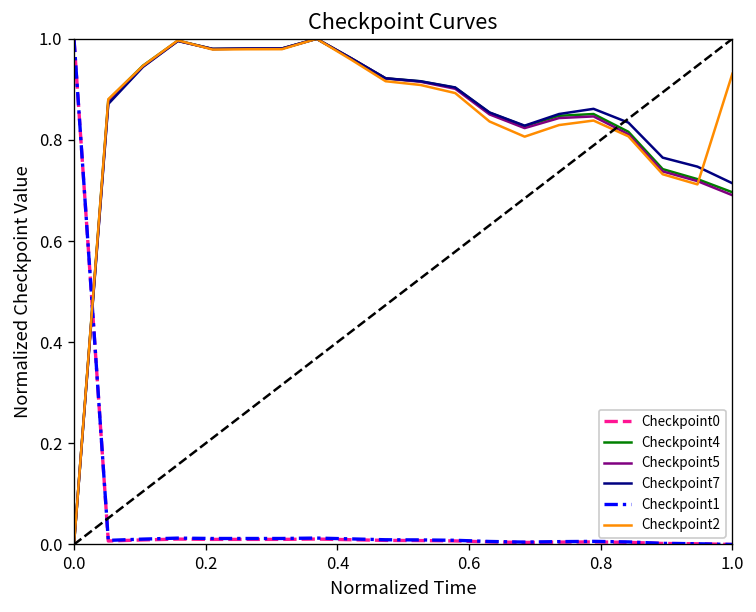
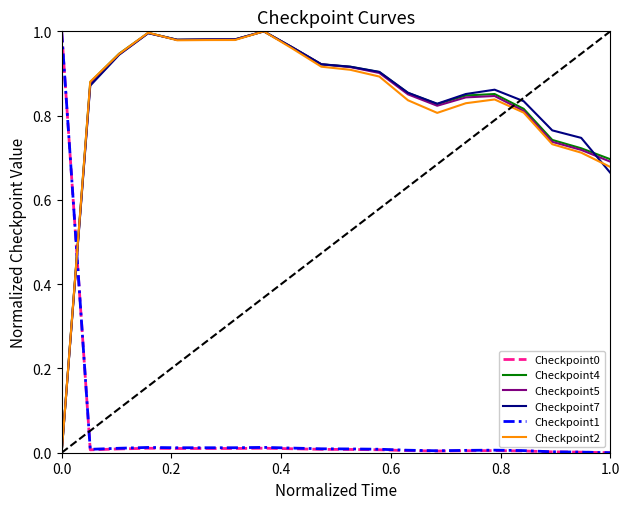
  {
    "Checkpoint7": {
-     "1.0": 0.71
+     "1.0": 0.66
    },
    "Checkpoint2": {
-     "1.0": 0.93
+     "1.0": 0.68
    }
  }
